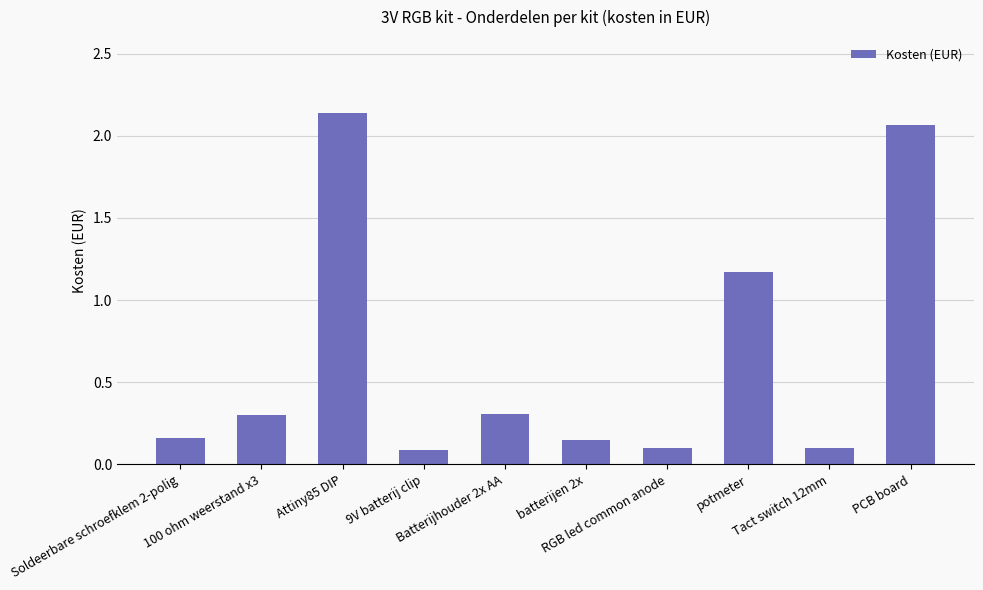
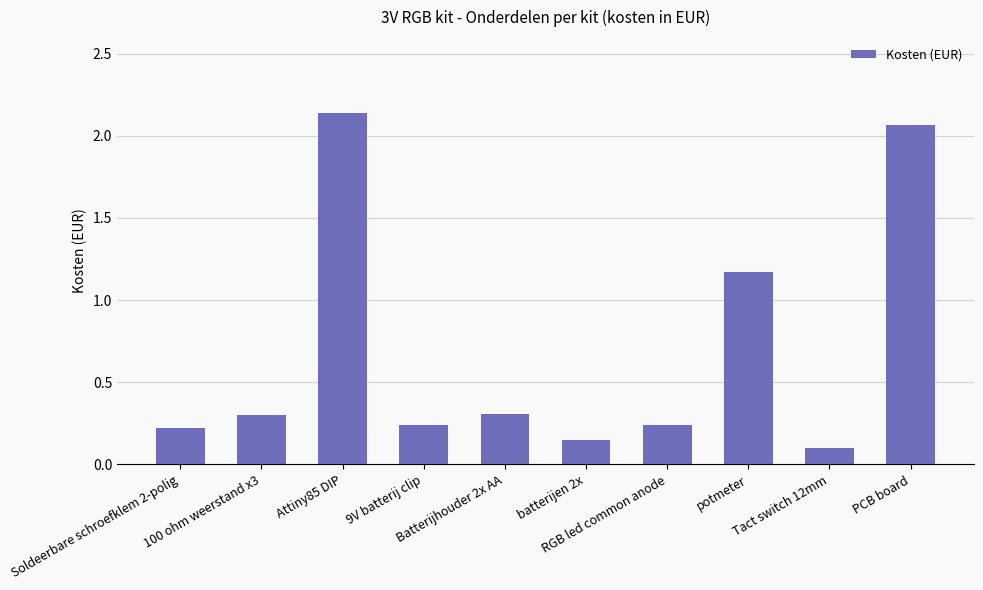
  {
-   "Soldeerbare schroefklem 2-polig": 0.16,
+   "Soldeerbare schroefklem 2-polig": 0.22,
    "100 ohm weerstand x3": 0.30,
    "Attiny85 DIP": 2.14,
-   "9V batterij clip": 0.09,
+   "9V batterij clip": 0.24,
    "Batterijhouder 2x AA": 0.31,
    "batterijen 2x": 0.15,
-   "RGB led common anode": 0.10,
+   "RGB led common anode": 0.24,
    "potmeter": 1.17,
    "Tact switch 12mm": 0.10,
    "PCB board": 2.07
  }
